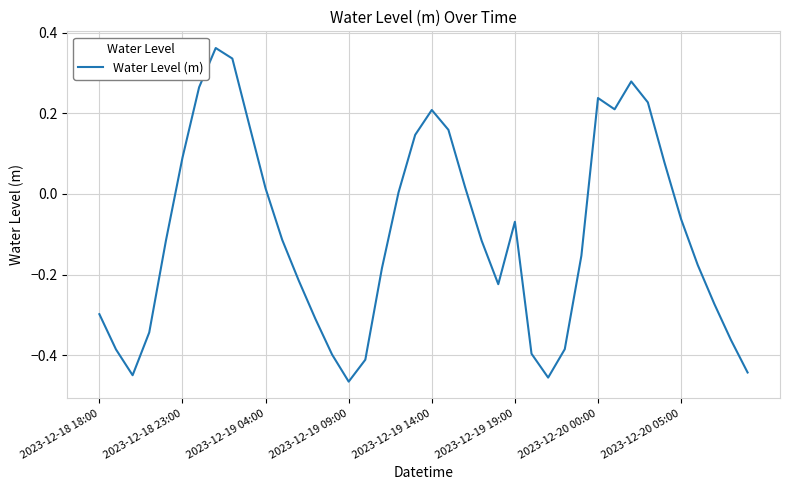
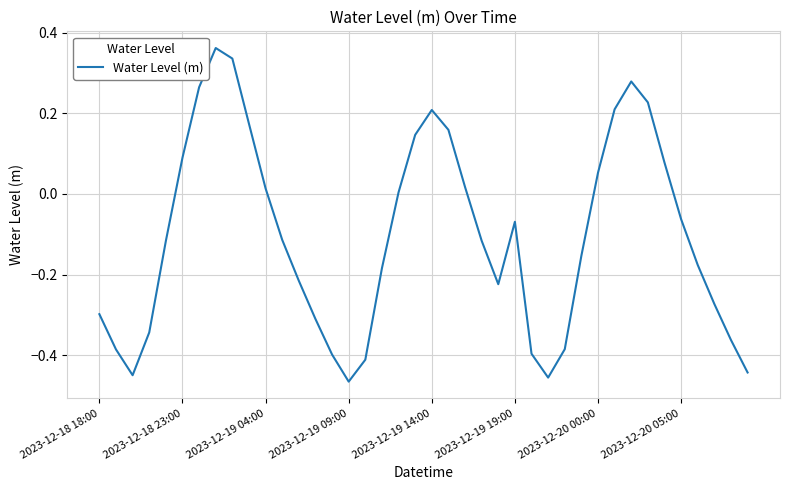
  {
    "2023-12-18 18:00": -0.30,
    "2023-12-18 23:00": 0.09,
    "2023-12-19 04:00": 0.01,
    "2023-12-19 09:00": -0.46,
    "2023-12-19 14:00": 0.21,
    "2023-12-19 19:00": -0.07,
-   "2023-12-20 00:00": 0.24,
+   "2023-12-20 00:00": 0.05,
    "2023-12-20 05:00": -0.06
  }
